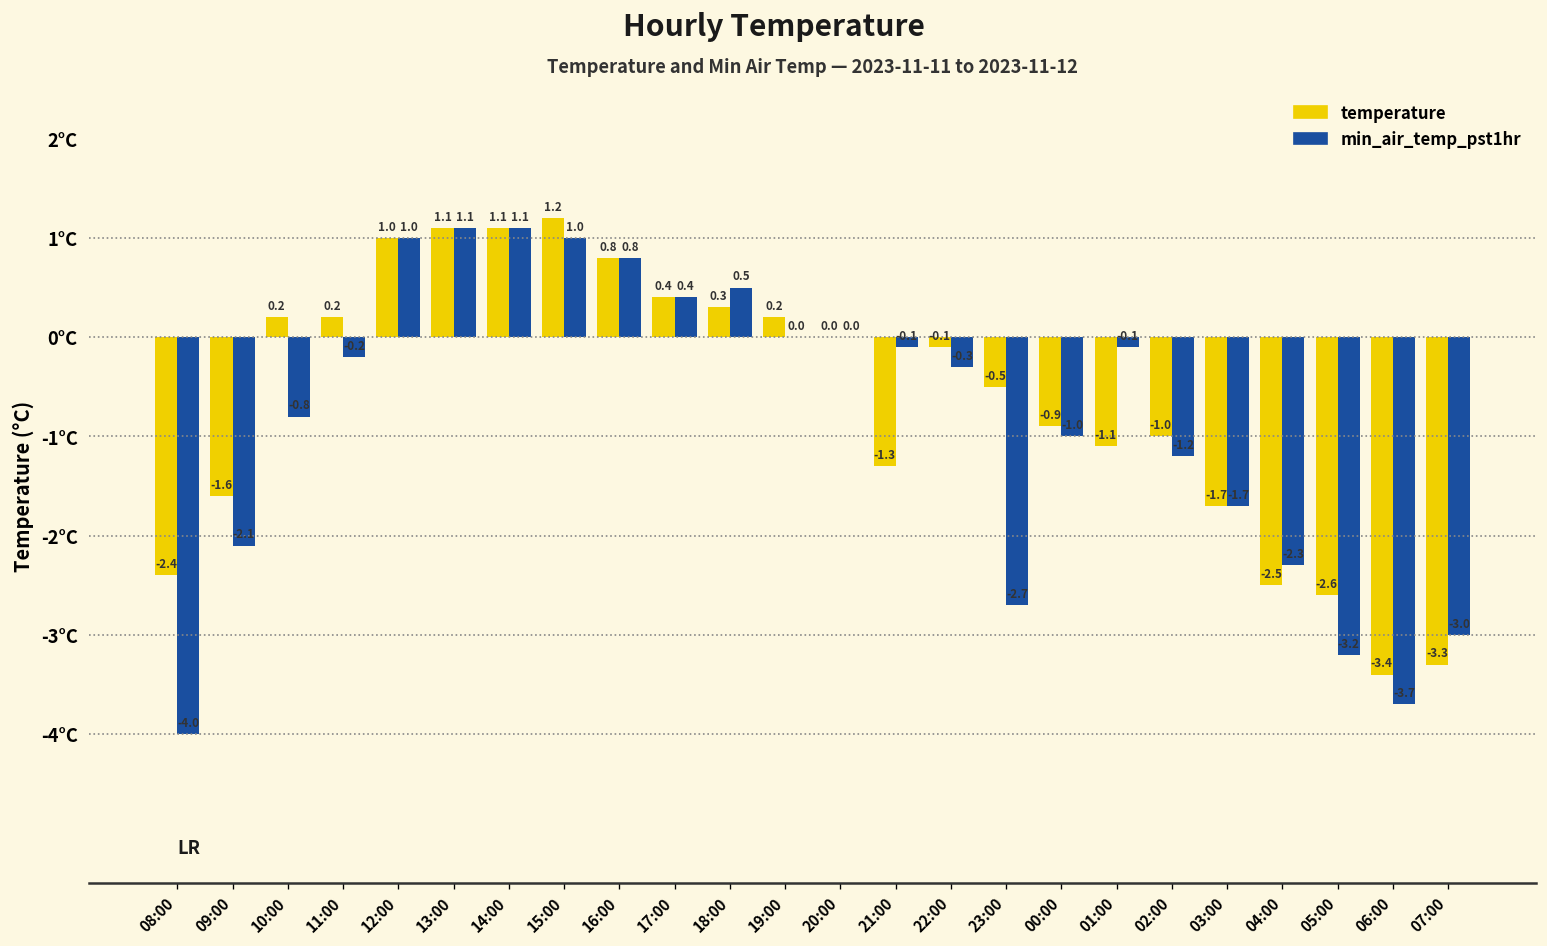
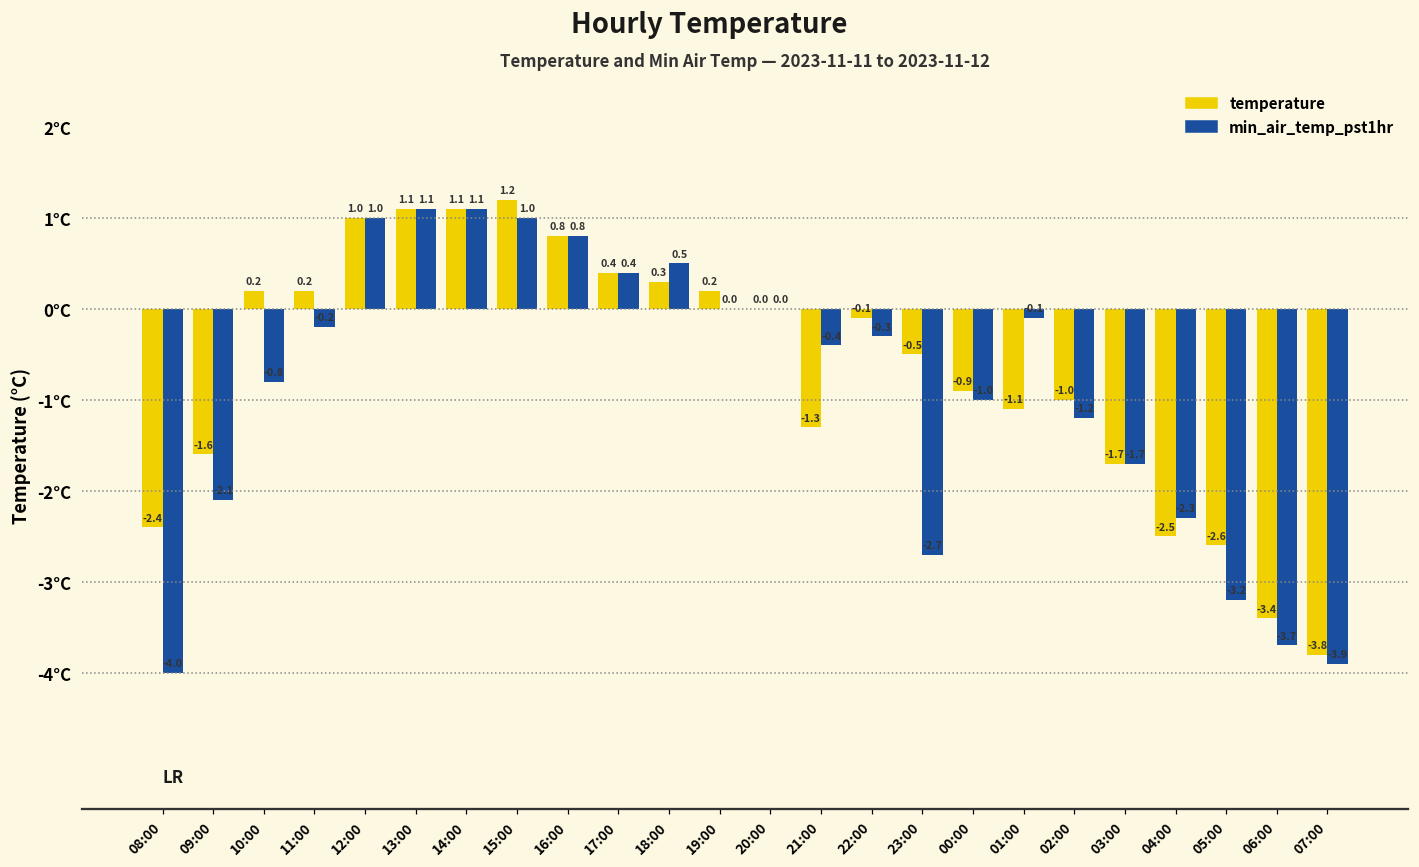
  {
    "temperature": {
      "08:00": -2.4,
      "09:00": -1.6,
      "10:00": 0.2,
      "11:00": 0.2,
      "12:00": 1.0,
      "13:00": 1.1,
      "14:00": 1.1,
      "15:00": 1.2,
      "16:00": 0.8,
      "17:00": 0.4,
      "18:00": 0.3,
      "19:00": 0.2,
      "20:00": 0.0,
      "21:00": -1.3,
      "22:00": -0.1,
      "23:00": -0.5,
      "00:00": -0.9,
      "01:00": -1.1,
      "02:00": -1.0,
      "03:00": -1.7,
      "04:00": -2.5,
      "05:00": -2.6,
      "06:00": -3.4,
-     "07:00": -3.3
+     "07:00": -3.8
    },
    "min_air_temp_pst1hr": {
      "08:00": -4.0,
      "09:00": -2.1,
      "10:00": -0.8,
      "11:00": -0.2,
      "12:00": 1.0,
      "13:00": 1.1,
      "14:00": 1.1,
      "15:00": 1.0,
      "16:00": 0.8,
      "17:00": 0.4,
      "18:00": 0.5,
      "19:00": 0.0,
      "20:00": 0.0,
-     "21:00": -0.1,
+     "21:00": -0.4,
      "22:00": -0.3,
      "23:00": -2.7,
      "00:00": -1.0,
      "01:00": -0.1,
      "02:00": -1.2,
      "03:00": -1.7,
      "04:00": -2.3,
      "05:00": -3.2,
      "06:00": -3.7,
-     "07:00": -3.0
+     "07:00": -3.9
    }
  }
